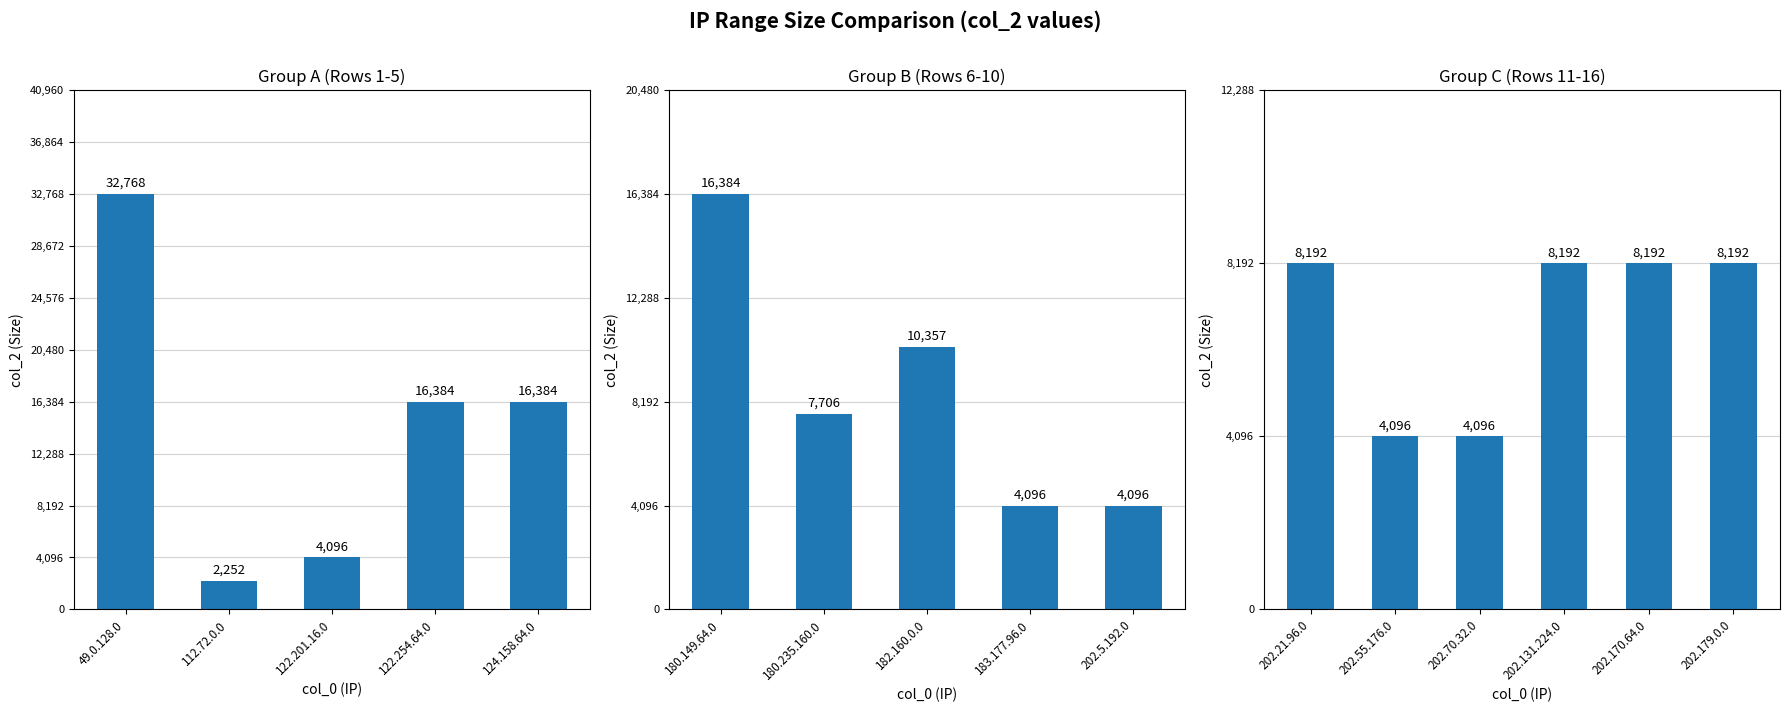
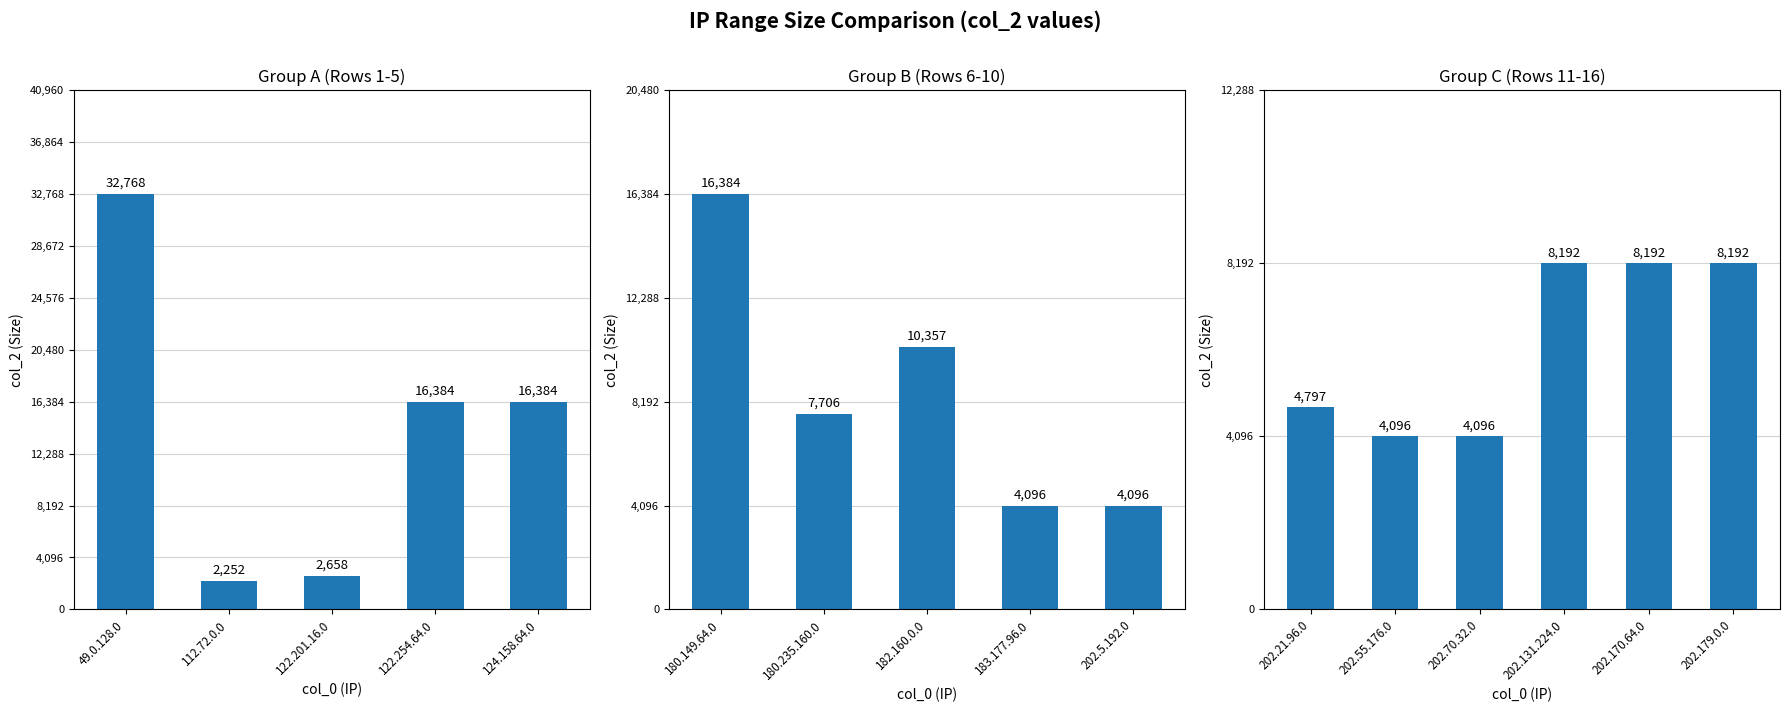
  {
    "Group A (Rows 1-5)": {
      "49.0.128.0": "32,768",
      "112.72.0.0": "2,252",
-     "122.201.16.0": "4,096",
+     "122.201.16.0": "2,658",
      "122.254.64.0": "16,384",
      "124.158.64.0": "16,384"
    },
    "Group B (Rows 6-10)": {
      "180.149.64.0": "16,384",
      "180.235.160.0": "7,706",
      "182.160.0.0": "10,357",
      "183.177.96.0": "4,096",
      "202.5.192.0": "4,096"
    },
    "Group C (Rows 11-16)": {
-     "202.21.96.0": "8,192",
+     "202.21.96.0": "4,797",
      "202.55.176.0": "4,096",
      "202.70.32.0": "4,096",
      "202.131.224.0": "8,192",
      "202.170.64.0": "8,192",
      "202.179.0.0": "8,192"
    }
  }
